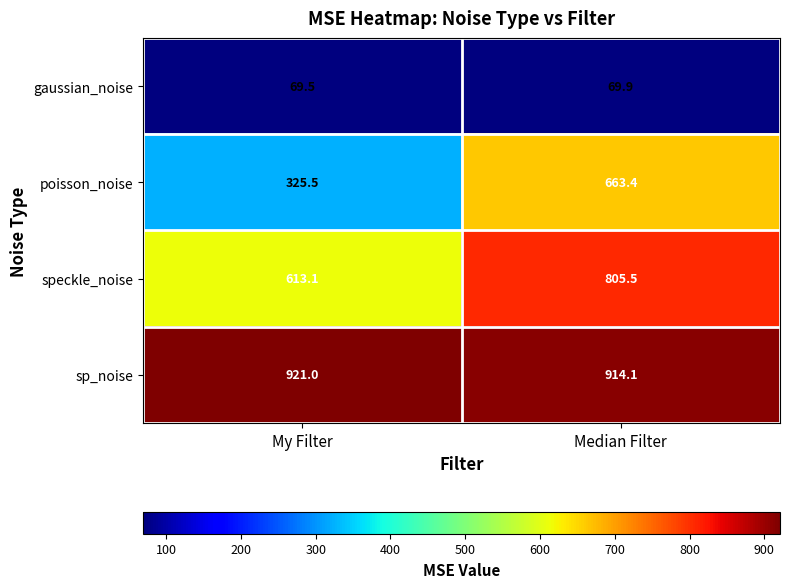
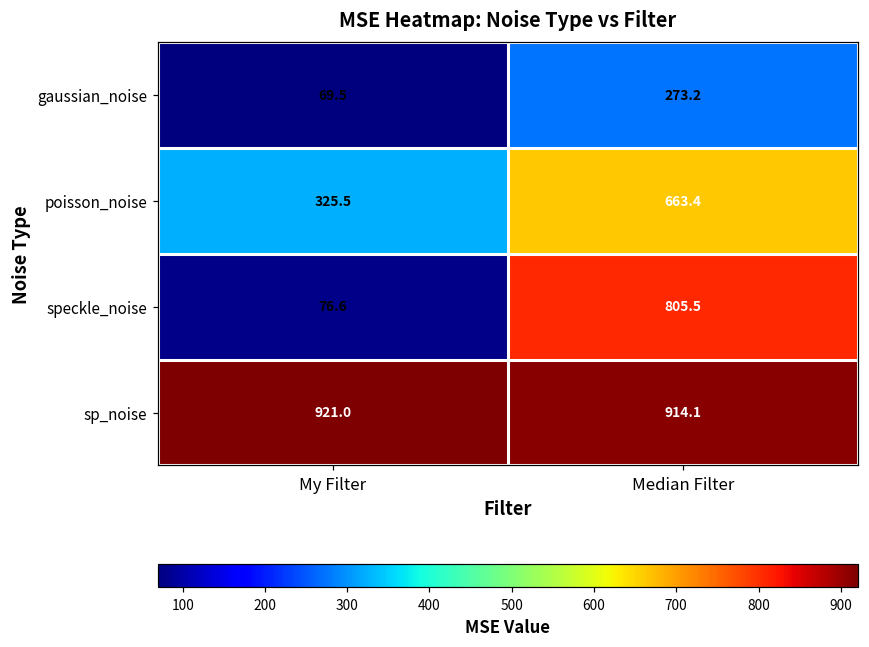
  {
    "gaussian_noise": {
      "My Filter": 69.5,
-     "Median Filter": 69.9
+     "Median Filter": 273.2
    },
    "poisson_noise": {
      "My Filter": 325.5,
      "Median Filter": 663.4
    },
    "speckle_noise": {
-     "My Filter": 613.1,
+     "My Filter": 76.6,
      "Median Filter": 805.5
    },
    "sp_noise": {
      "My Filter": 921.0,
      "Median Filter": 914.1
    }
  }
